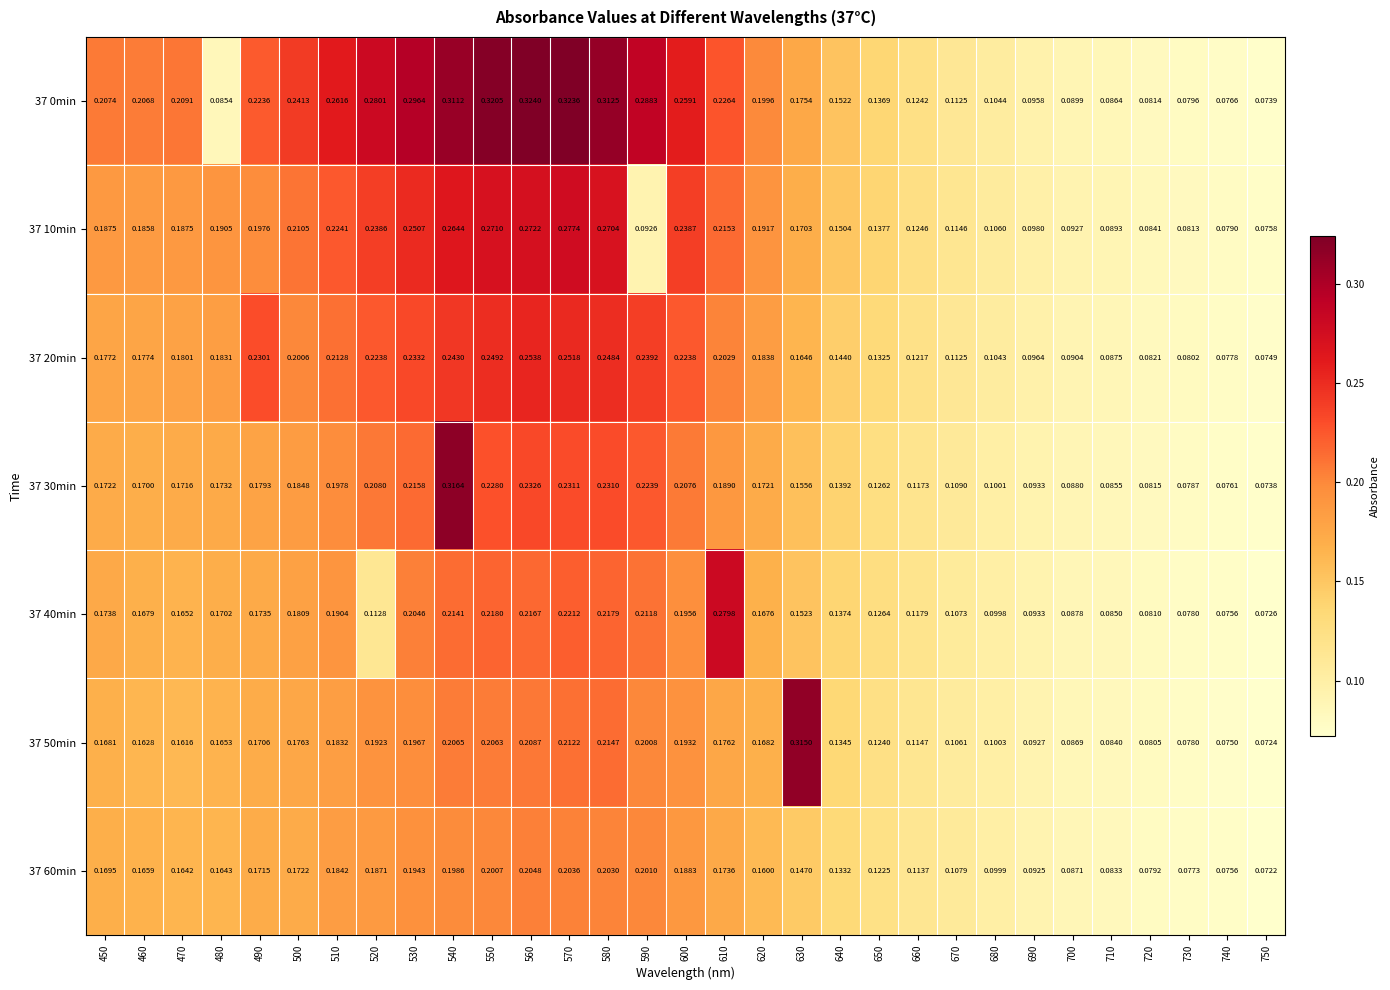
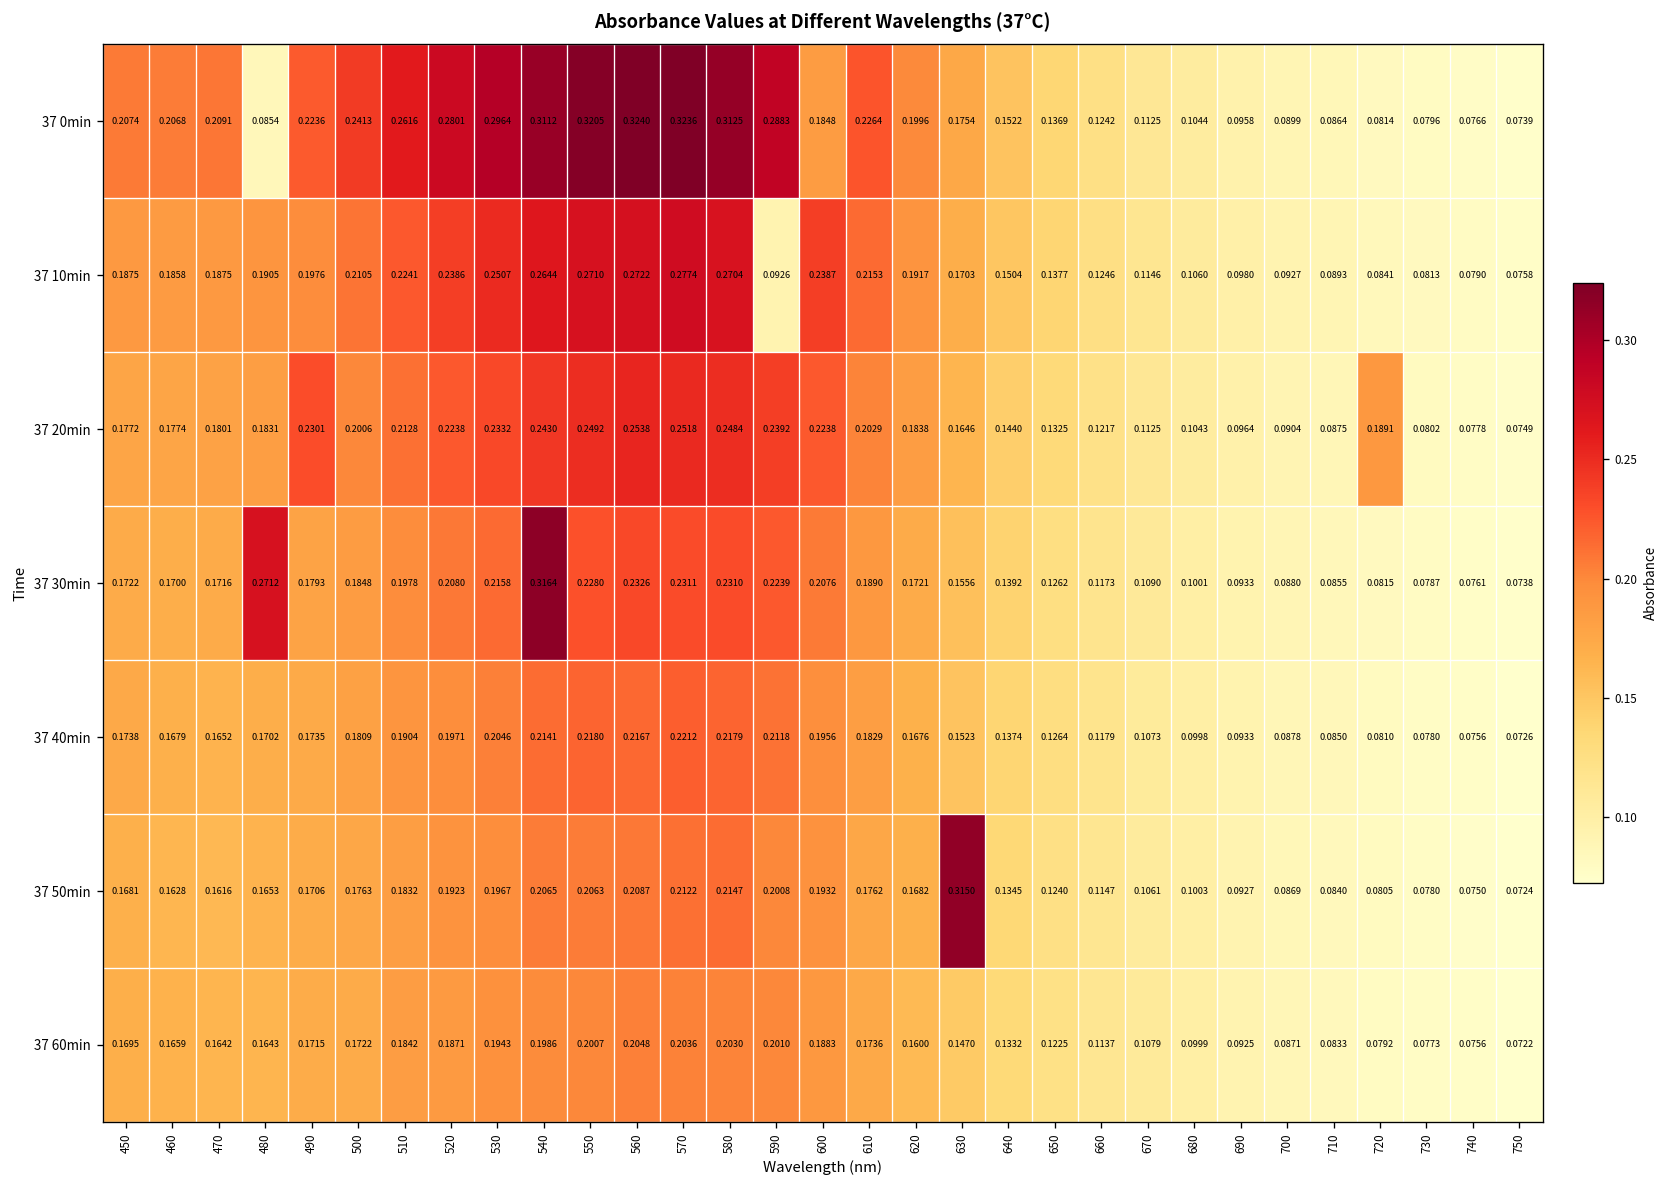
  {
    "37 0min": {
      "450": 0.2074,
      "460": 0.2068,
      "470": 0.2091,
      "480": 0.0854,
      "490": 0.2236,
      "500": 0.2413,
      "510": 0.2616,
      "520": 0.2801,
      "530": 0.2964,
      "540": 0.3112,
      "550": 0.3205,
      "560": 0.3240,
      "570": 0.3236,
      "580": 0.3125,
      "590": 0.2883,
-     "600": 0.2591,
+     "600": 0.1848,
      "610": 0.2264,
      "620": 0.1996,
      "630": 0.1754,
      "640": 0.1522,
      "650": 0.1369,
      "660": 0.1242,
      "670": 0.1125,
      "680": 0.1044,
      "690": 0.0958,
      "700": 0.0899,
      "710": 0.0864,
      "720": 0.0814,
      "730": 0.0796,
      "740": 0.0766,
      "750": 0.0739
    },
    "37 20min": {
      "450": 0.1772,
      "460": 0.1774,
      "470": 0.1801,
      "480": 0.1831,
      "490": 0.2301,
      "500": 0.2006,
      "510": 0.2128,
      "520": 0.2238,
      "530": 0.2332,
      "540": 0.2430,
      "550": 0.2492,
      "560": 0.2538,
      "570": 0.2518,
      "580": 0.2484,
      "590": 0.2392,
      "600": 0.2238,
      "610": 0.2029,
      "620": 0.1838,
      "630": 0.1646,
      "640": 0.1440,
      "650": 0.1325,
      "660": 0.1217,
      "670": 0.1125,
      "680": 0.1043,
      "690": 0.0964,
      "700": 0.0904,
      "710": 0.0875,
-     "720": 0.0821,
+     "720": 0.1891,
      "730": 0.0802,
      "740": 0.0778,
      "750": 0.0749
    },
    "37 30min": {
      "450": 0.1722,
      "460": 0.1700,
      "470": 0.1716,
-     "480": 0.1732,
+     "480": 0.2712,
      "490": 0.1793,
      "500": 0.1848,
      "510": 0.1978,
      "520": 0.2080,
      "530": 0.2158,
      "540": 0.3164,
      "550": 0.2280,
      "560": 0.2326,
      "570": 0.2311,
      "580": 0.2310,
      "590": 0.2239,
      "600": 0.2076,
      "610": 0.1890,
      "620": 0.1721,
      "630": 0.1556,
      "640": 0.1392,
      "650": 0.1262,
      "660": 0.1173,
      "670": 0.1090,
      "680": 0.1001,
      "690": 0.0933,
      "700": 0.0880,
      "710": 0.0855,
      "720": 0.0815,
      "730": 0.0787,
      "740": 0.0761,
      "750": 0.0738
    },
    "37 40min": {
      "450": 0.1738,
      "460": 0.1679,
      "470": 0.1652,
      "480": 0.1702,
      "490": 0.1735,
      "500": 0.1809,
      "510": 0.1904,
-     "520": 0.1128,
+     "520": 0.1971,
      "530": 0.2046,
      "540": 0.2141,
      "550": 0.2180,
      "560": 0.2167,
      "570": 0.2212,
      "580": 0.2179,
      "590": 0.2118,
      "600": 0.1956,
-     "610": 0.2798,
+     "610": 0.1829,
      "620": 0.1676,
      "630": 0.1523,
      "640": 0.1374,
      "650": 0.1264,
      "660": 0.1179,
      "670": 0.1073,
      "680": 0.0998,
      "690": 0.0933,
      "700": 0.0878,
      "710": 0.0850,
      "720": 0.0810,
      "730": 0.0780,
      "740": 0.0756,
      "750": 0.0726
    }
  }
